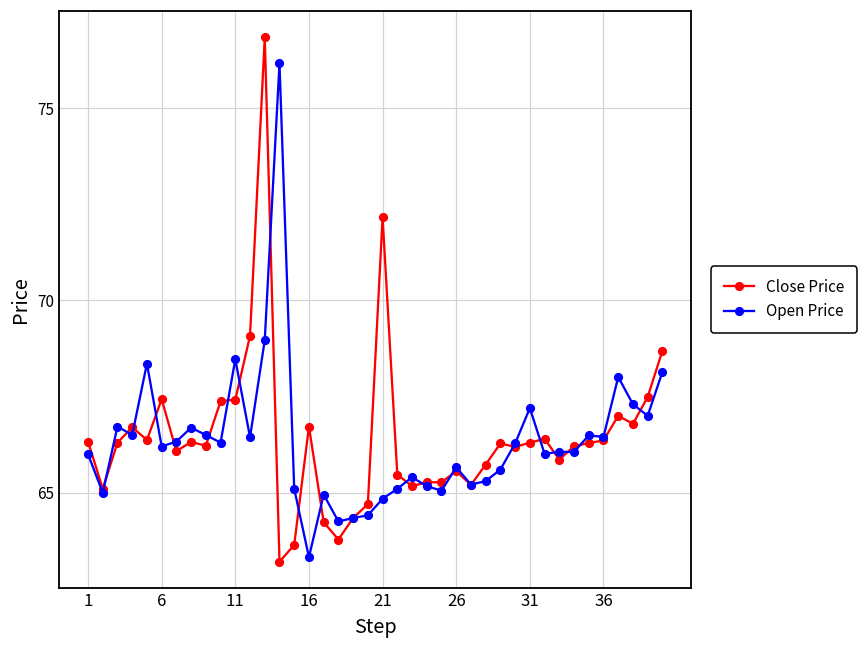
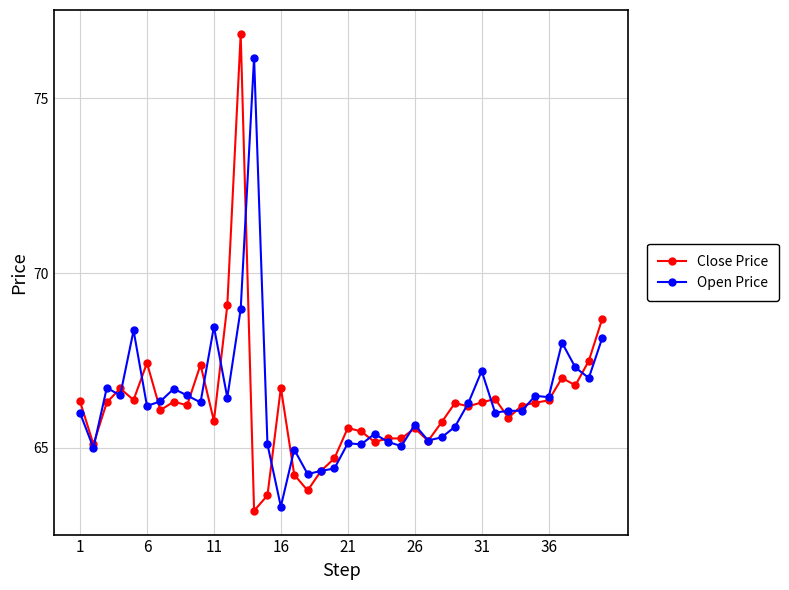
  {
    "Close Price": {
      "1": 66.3,
      "6": 67.4,
-     "11": 67.4,
+     "11": 65.8,
      "16": 66.7,
-     "21": 72.2,
+     "21": 65.6,
      "26": 65.6,
      "31": 66.3,
      "36": 66.4
    },
    "Open Price": {
      "1": 66.0,
      "6": 66.2,
      "11": 68.5,
      "16": 63.3,
-     "21": 64.8,
+     "21": 65.1,
      "26": 65.7,
      "31": 67.2,
      "36": 66.5
    }
  }
